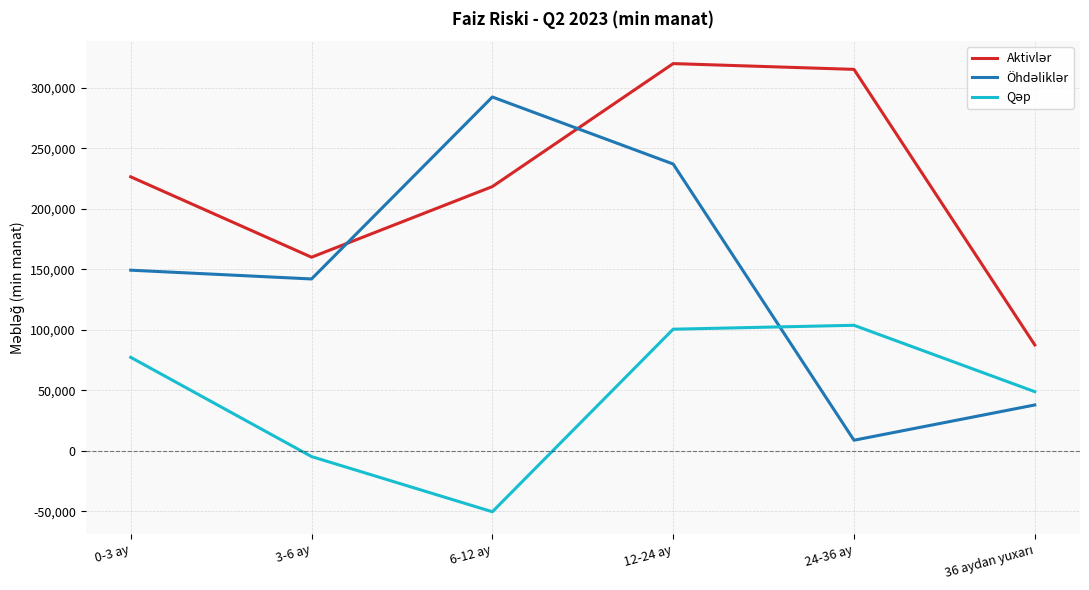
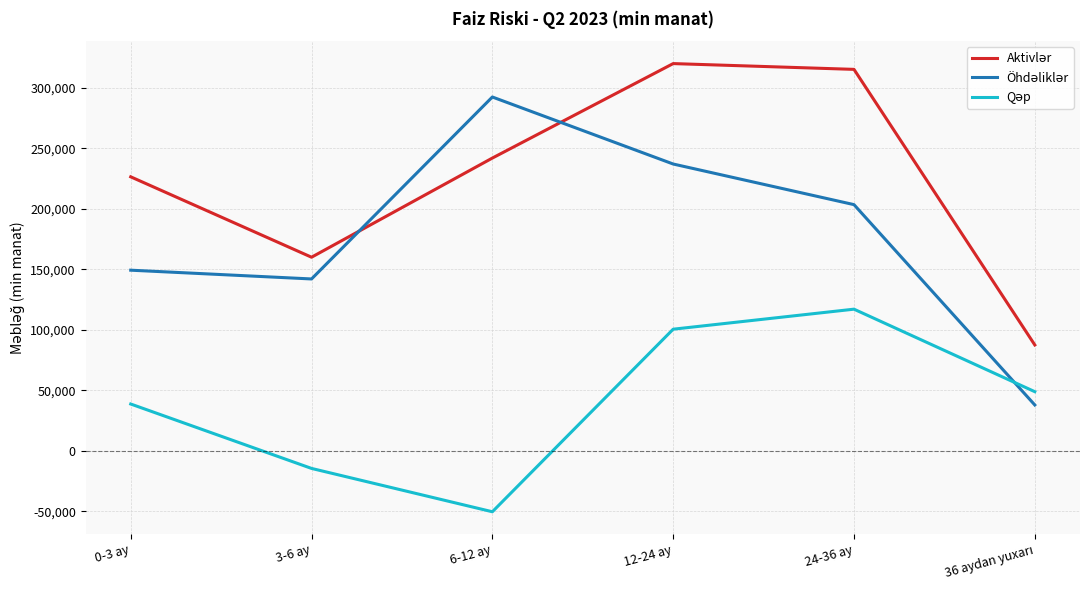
  {
    "Aktivlər": {
      "0-3 ay": "227,000",
      "3-6 ay": "160,000",
-     "6-12 ay": "218,000",
+     "6-12 ay": "242,000",
      "12-24 ay": "320,000",
      "24-36 ay": "315,000",
      "36 aydan yuxarı": "87,000"
    },
    "Öhdəliklər": {
      "0-3 ay": "149,000",
      "3-6 ay": "142,000",
      "6-12 ay": "293,000",
      "12-24 ay": "237,000",
-     "24-36 ay": "9,000",
+     "24-36 ay": "204,000",
      "36 aydan yuxarı": "38,000"
    },
    "Qəp": {
-     "0-3 ay": "77,000",
-     "3-6 ay": "-5,000",
+     "0-3 ay": "39,000",
+     "3-6 ay": "-15,000",
      "6-12 ay": "-51,000",
      "12-24 ay": "100,000",
-     "24-36 ay": "104,000",
+     "24-36 ay": "117,000",
      "36 aydan yuxarı": "49,000"
    }
  }
